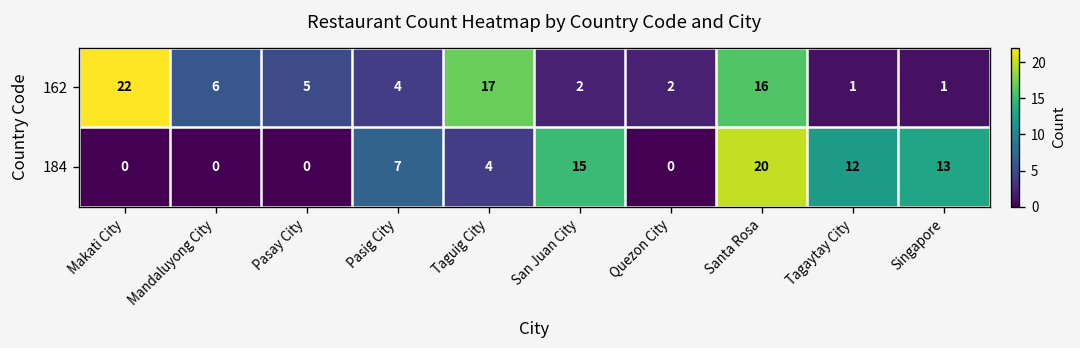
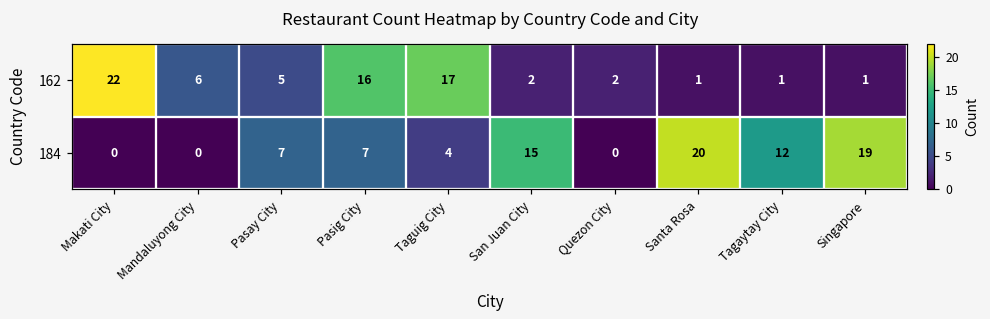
  {
    "162": {
      "Makati City": 22,
      "Mandaluyong City": 6,
      "Pasay City": 5,
-     "Pasig City": 4,
+     "Pasig City": 16,
      "Taguig City": 17,
      "San Juan City": 2,
      "Quezon City": 2,
-     "Santa Rosa": 16,
+     "Santa Rosa": 1,
      "Tagaytay City": 1,
      "Singapore": 1
    },
    "184": {
      "Makati City": 0,
      "Mandaluyong City": 0,
-     "Pasay City": 0,
+     "Pasay City": 7,
      "Pasig City": 7,
      "Taguig City": 4,
      "San Juan City": 15,
      "Quezon City": 0,
      "Santa Rosa": 20,
      "Tagaytay City": 12,
-     "Singapore": 13
+     "Singapore": 19
    }
  }
